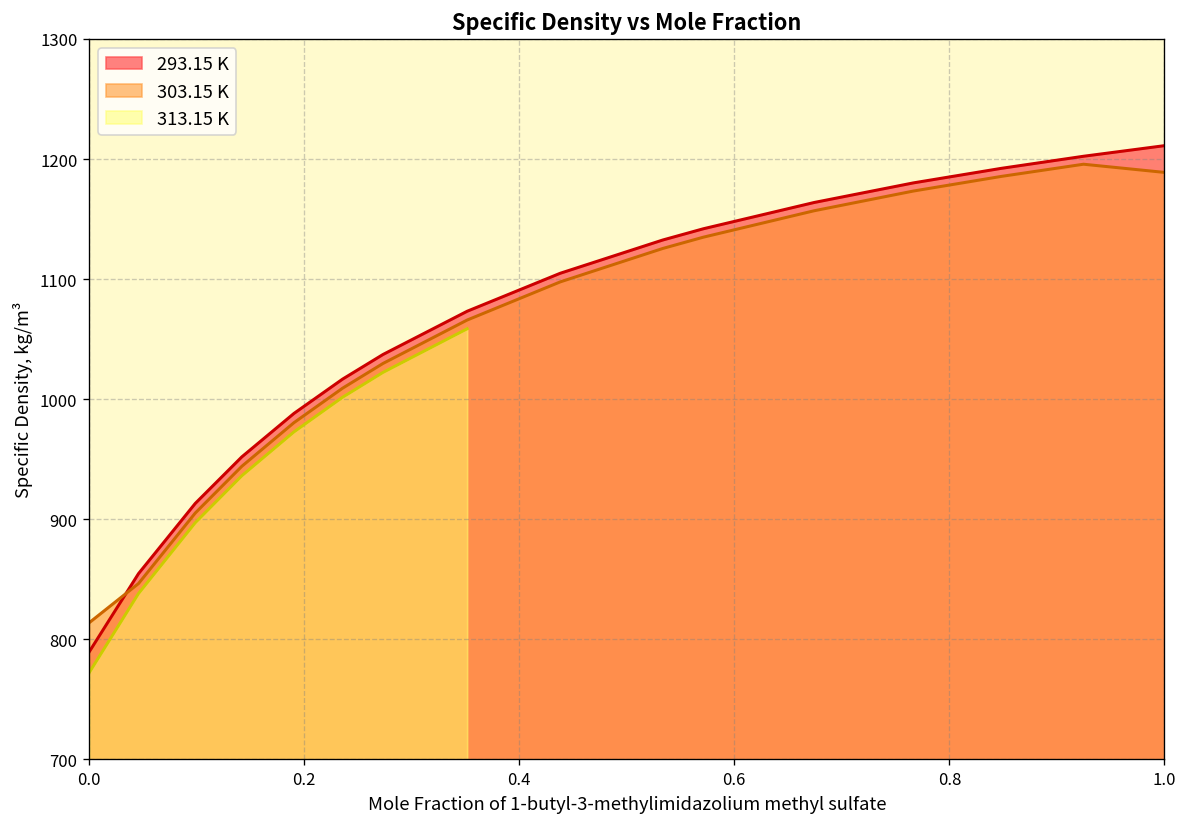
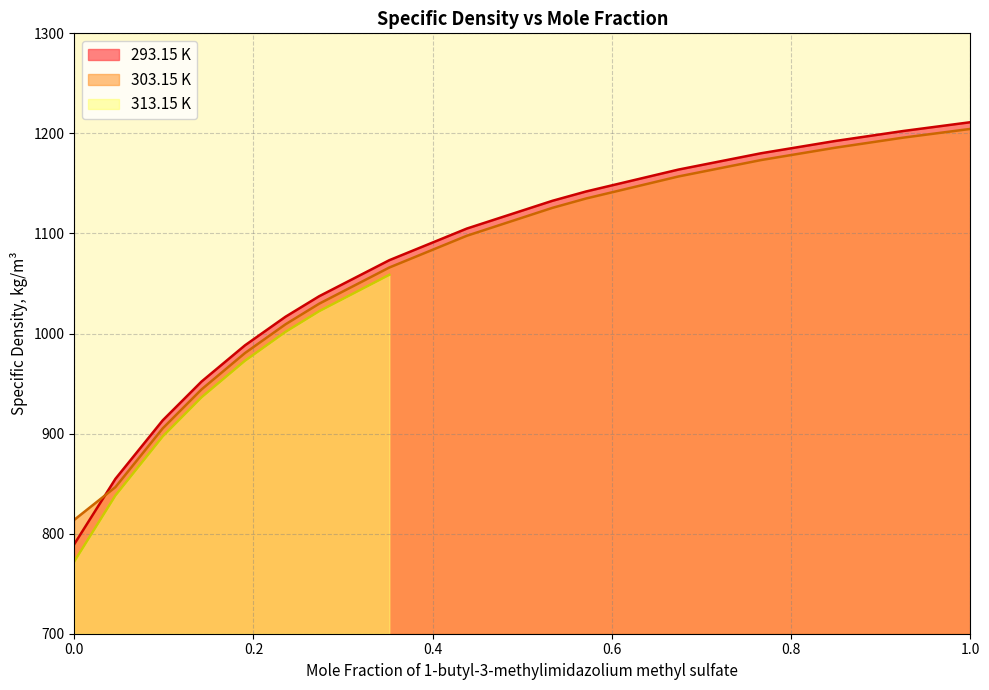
  {
    "293.15 K": {
      "0.0": 790,
      "1.0": 1211
    },
    "303.15 K": {
      "0.0": 814,
-     "1.0": 1189
+     "1.0": 1204
    },
    "313.15 K": {
      "0.0": 772
    }
  }
